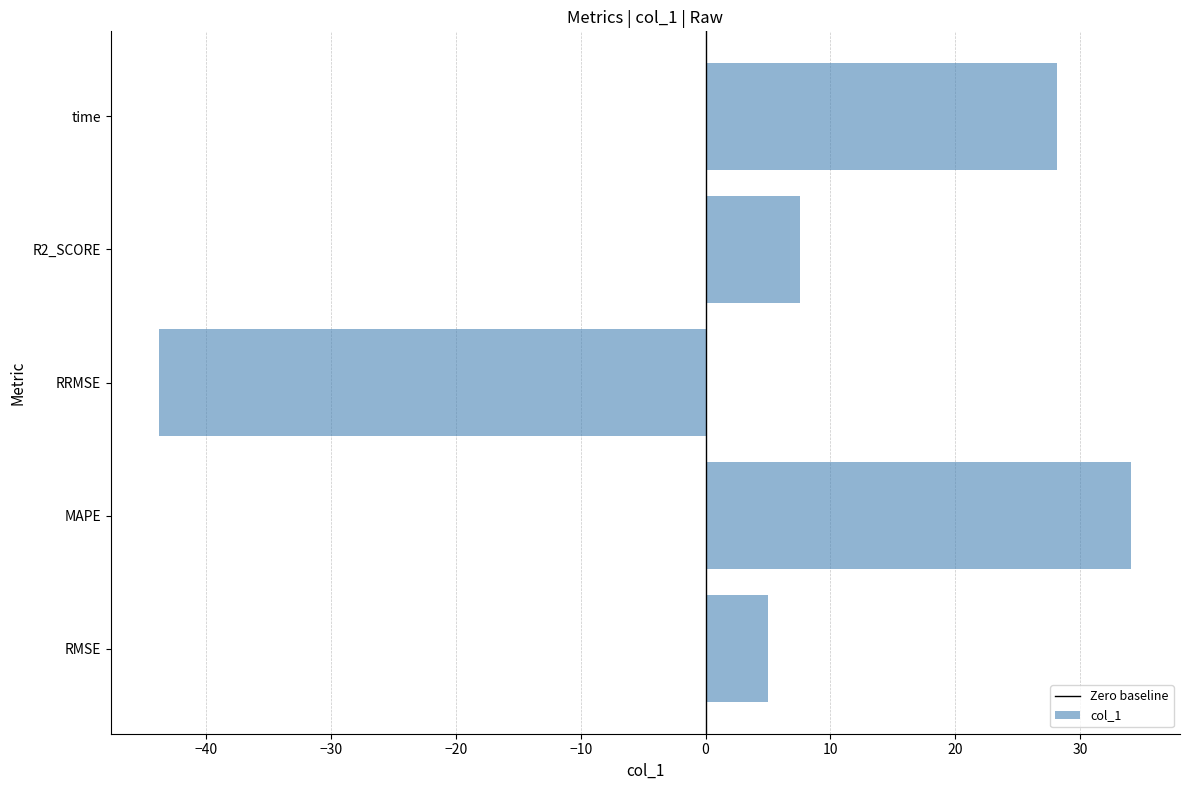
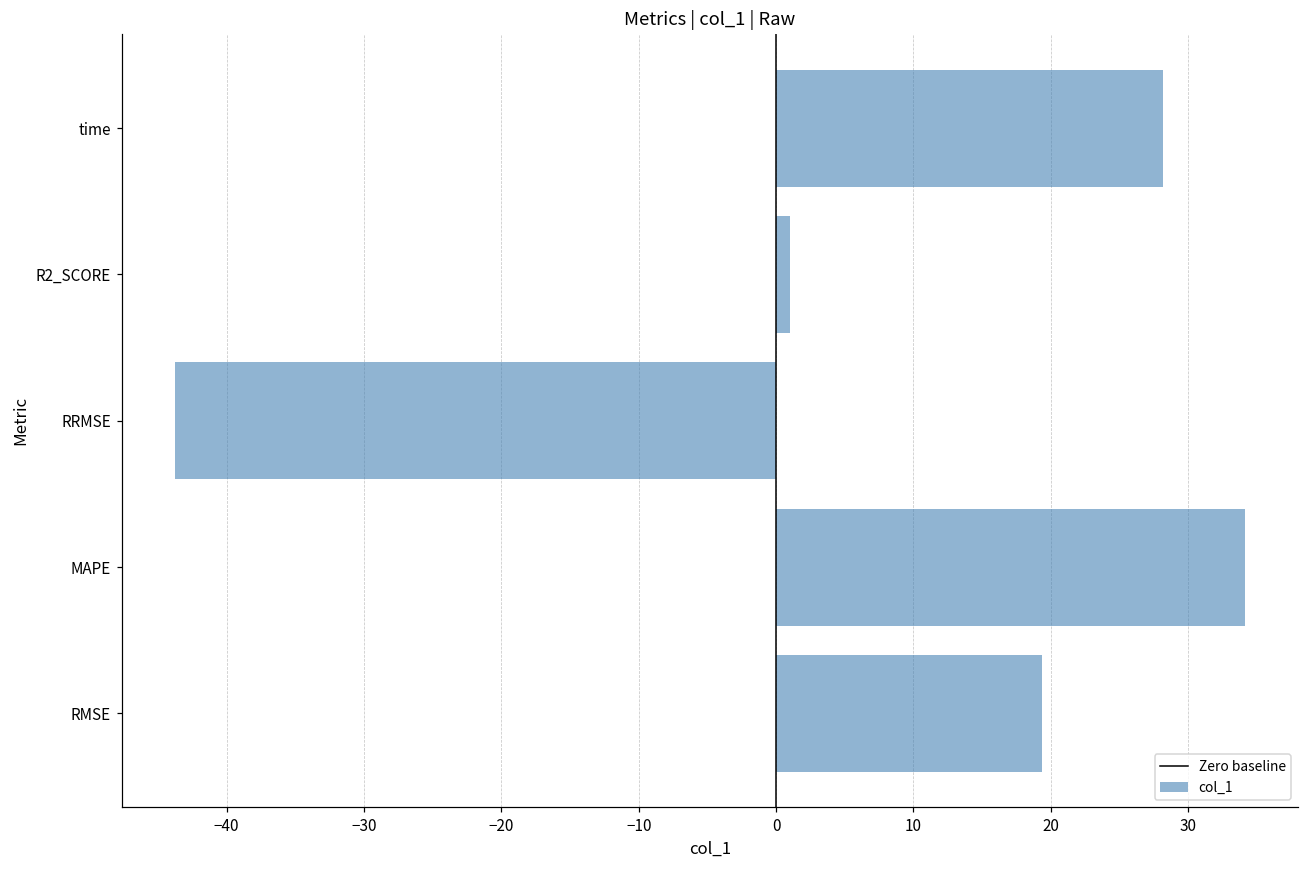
  {
    "time": 28.2,
-   "R2_SCORE": 7.6,
+   "R2_SCORE": 1.0,
    "RRMSE": -43.7,
    "MAPE": 34.1,
-   "RMSE": 5.0
+   "RMSE": 19.3
  }
